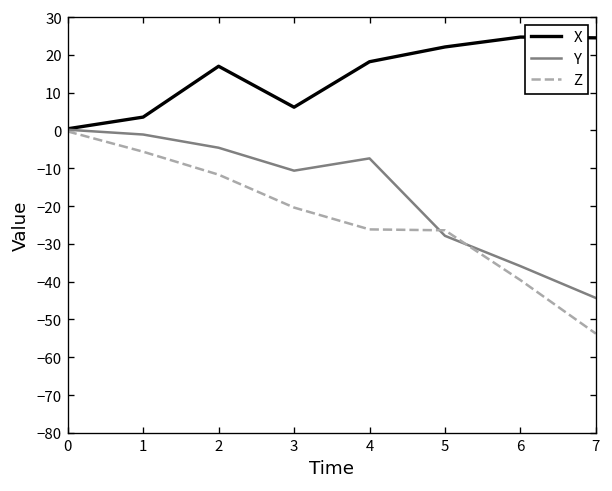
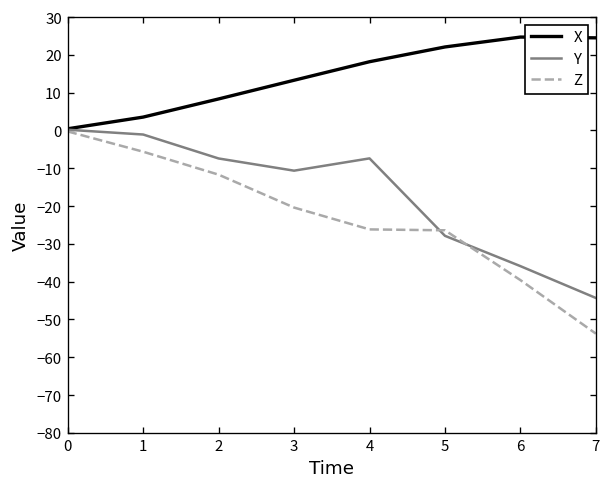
  {
    "X": {
      "1": 4,
-     "2": 17,
-     "3": 6,
+     "2": 8,
+     "3": 13,
      "4": 18,
      "5": 22,
      "6": 25,
      "7": 24
    },
    "Y": {
      "1": -1,
-     "2": -5,
+     "2": -7,
      "3": -11,
      "4": -7,
      "5": -28,
      "6": -36,
      "7": -44
    },
    "Z": {
      "1": -6,
      "2": -12,
      "3": -20,
      "4": -26,
      "5": -26,
      "6": -40,
      "7": -54
    }
  }
